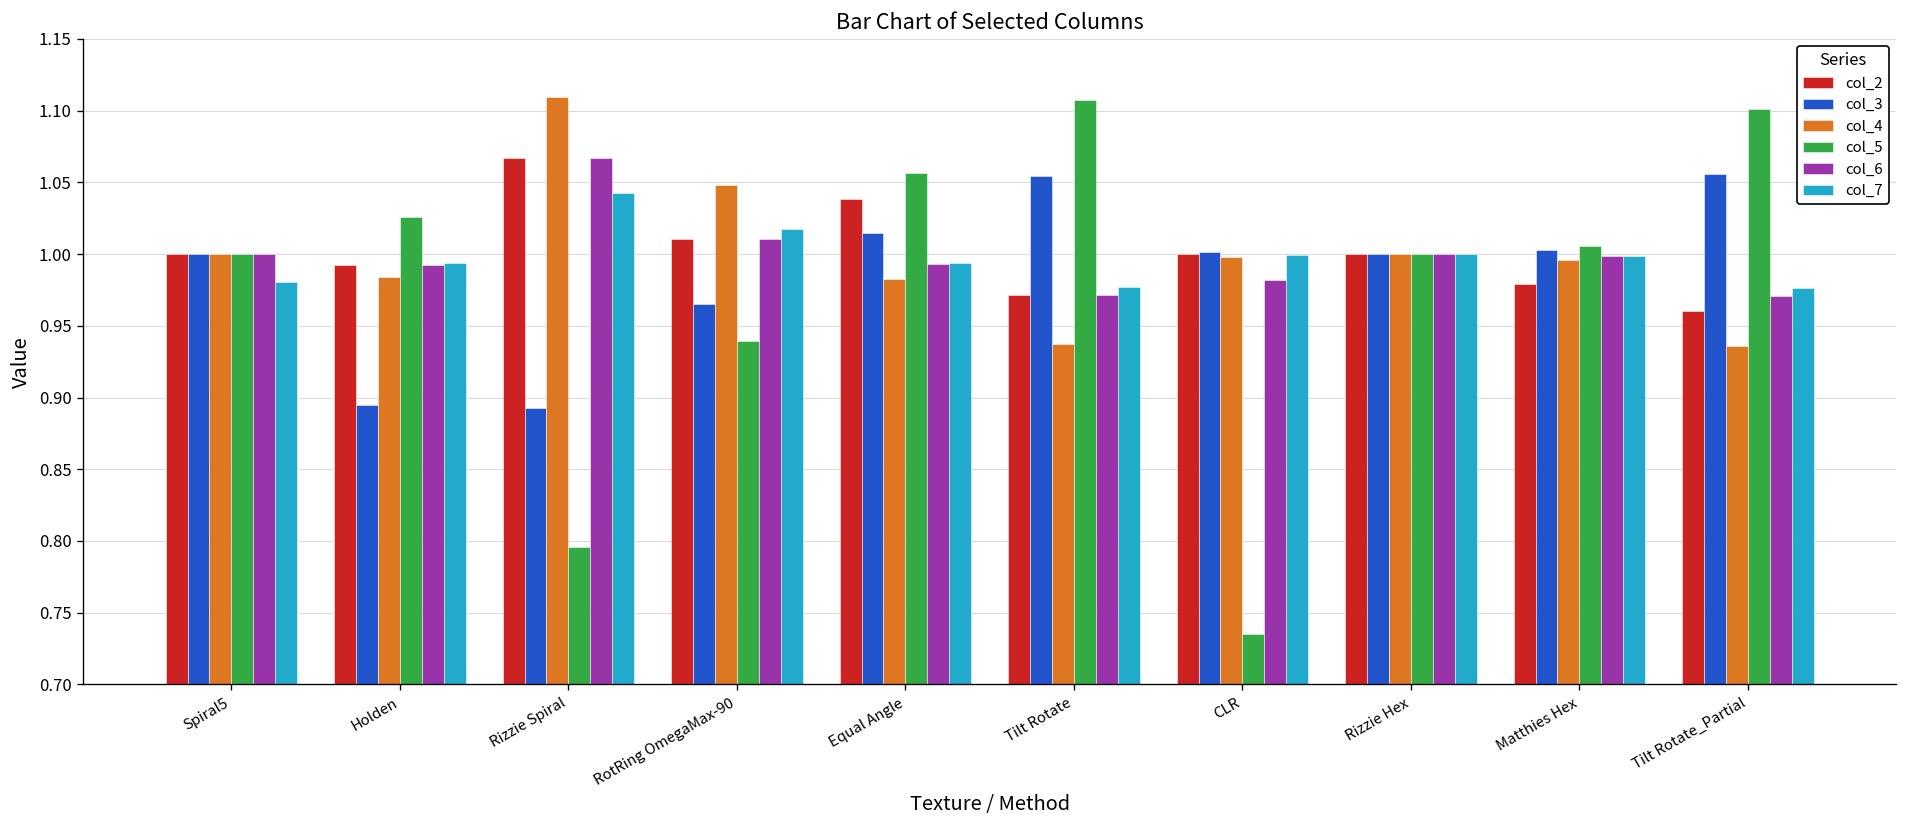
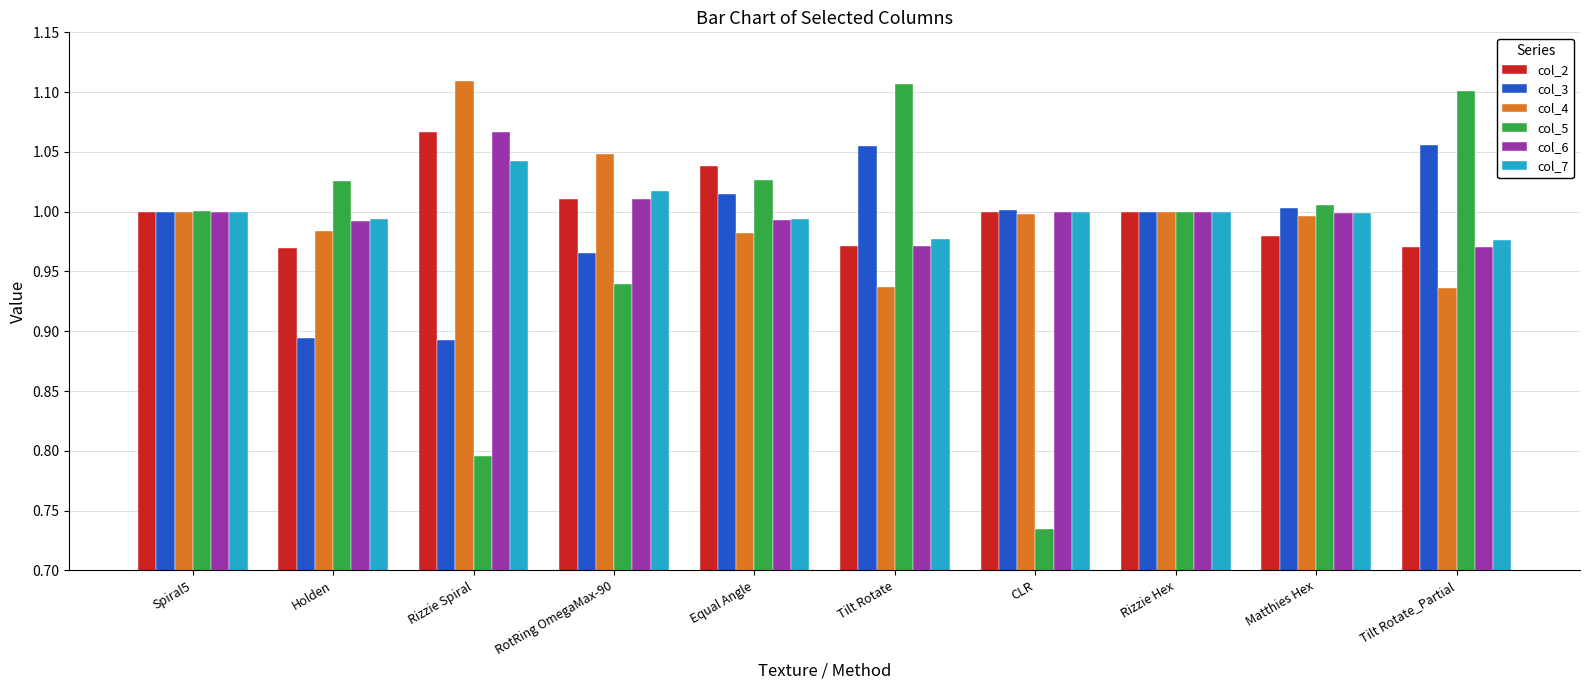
  {
    "col_2": {
      "Spiral5": 1.000,
-     "Holden": 0.993,
+     "Holden": 0.970,
      "Rizzie Spiral": 1.067,
      "RotRing OmegaMax-90": 1.011,
      "Equal Angle": 1.038,
      "Tilt Rotate": 0.971,
      "CLR": 1.000,
      "Rizzie Hex": 1.000,
      "Matthies Hex": 0.979,
-     "Tilt Rotate_Partial": 0.960
+     "Tilt Rotate_Partial": 0.971
    },
    "col_3": {
      "Spiral5": 1.000,
      "Holden": 0.895,
      "Rizzie Spiral": 0.893,
      "RotRing OmegaMax-90": 0.965,
      "Equal Angle": 1.015,
      "Tilt Rotate": 1.055,
      "CLR": 1.001,
      "Rizzie Hex": 1.000,
      "Matthies Hex": 1.003,
      "Tilt Rotate_Partial": 1.055
    },
    "col_4": {
      "Spiral5": 1.000,
      "Holden": 0.984,
      "Rizzie Spiral": 1.110,
      "RotRing OmegaMax-90": 1.048,
      "Equal Angle": 0.982,
      "Tilt Rotate": 0.937,
      "CLR": 0.998,
      "Rizzie Hex": 1.000,
      "Matthies Hex": 0.996,
      "Tilt Rotate_Partial": 0.936
    },
    "col_5": {
      "Spiral5": 1.000,
      "Holden": 1.026,
      "Rizzie Spiral": 0.796,
      "RotRing OmegaMax-90": 0.940,
-     "Equal Angle": 1.057,
+     "Equal Angle": 1.027,
      "Tilt Rotate": 1.107,
      "CLR": 0.735,
      "Rizzie Hex": 1.000,
      "Matthies Hex": 1.005,
      "Tilt Rotate_Partial": 1.101
    },
    "col_6": {
      "Spiral5": 1.000,
      "Holden": 0.993,
      "Rizzie Spiral": 1.067,
      "RotRing OmegaMax-90": 1.011,
      "Equal Angle": 0.993,
      "Tilt Rotate": 0.971,
-     "CLR": 0.982,
+     "CLR": 1.000,
      "Rizzie Hex": 1.000,
      "Matthies Hex": 0.999,
      "Tilt Rotate_Partial": 0.971
    },
    "col_7": {
-     "Spiral5": 0.980,
+     "Spiral5": 1.000,
      "Holden": 0.994,
      "Rizzie Spiral": 1.043,
      "RotRing OmegaMax-90": 1.018,
      "Equal Angle": 0.994,
      "Tilt Rotate": 0.977,
      "CLR": 0.999,
      "Rizzie Hex": 1.000,
      "Matthies Hex": 0.999,
      "Tilt Rotate_Partial": 0.977
    }
  }
